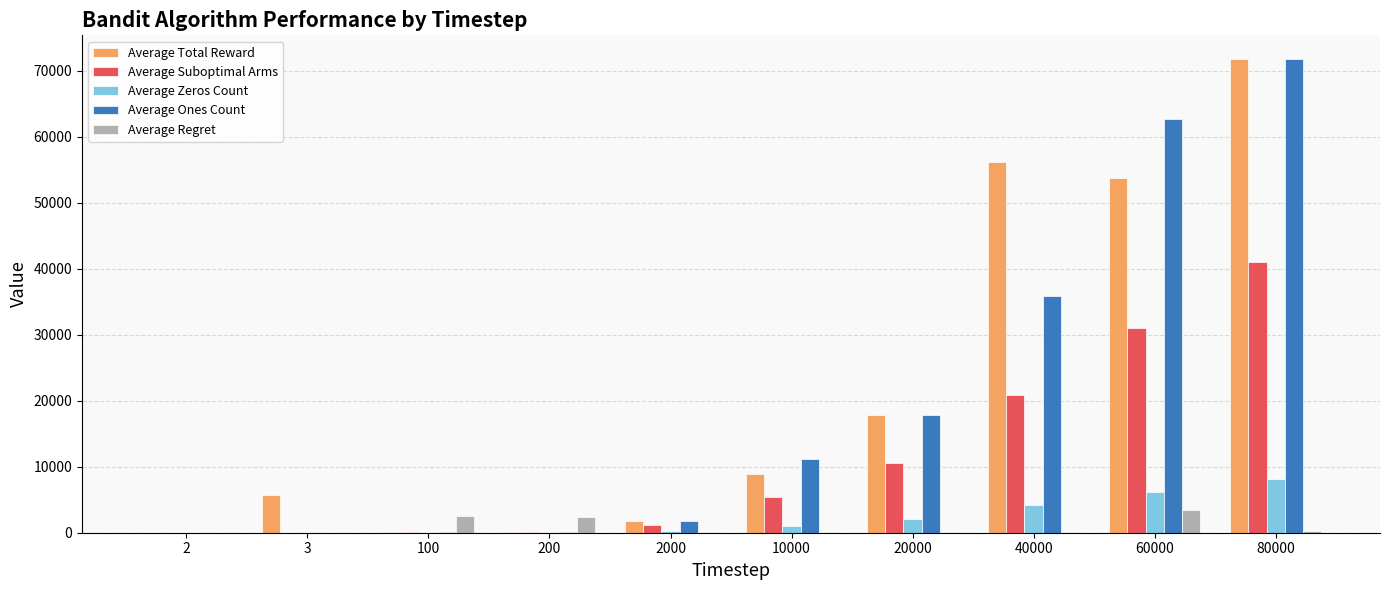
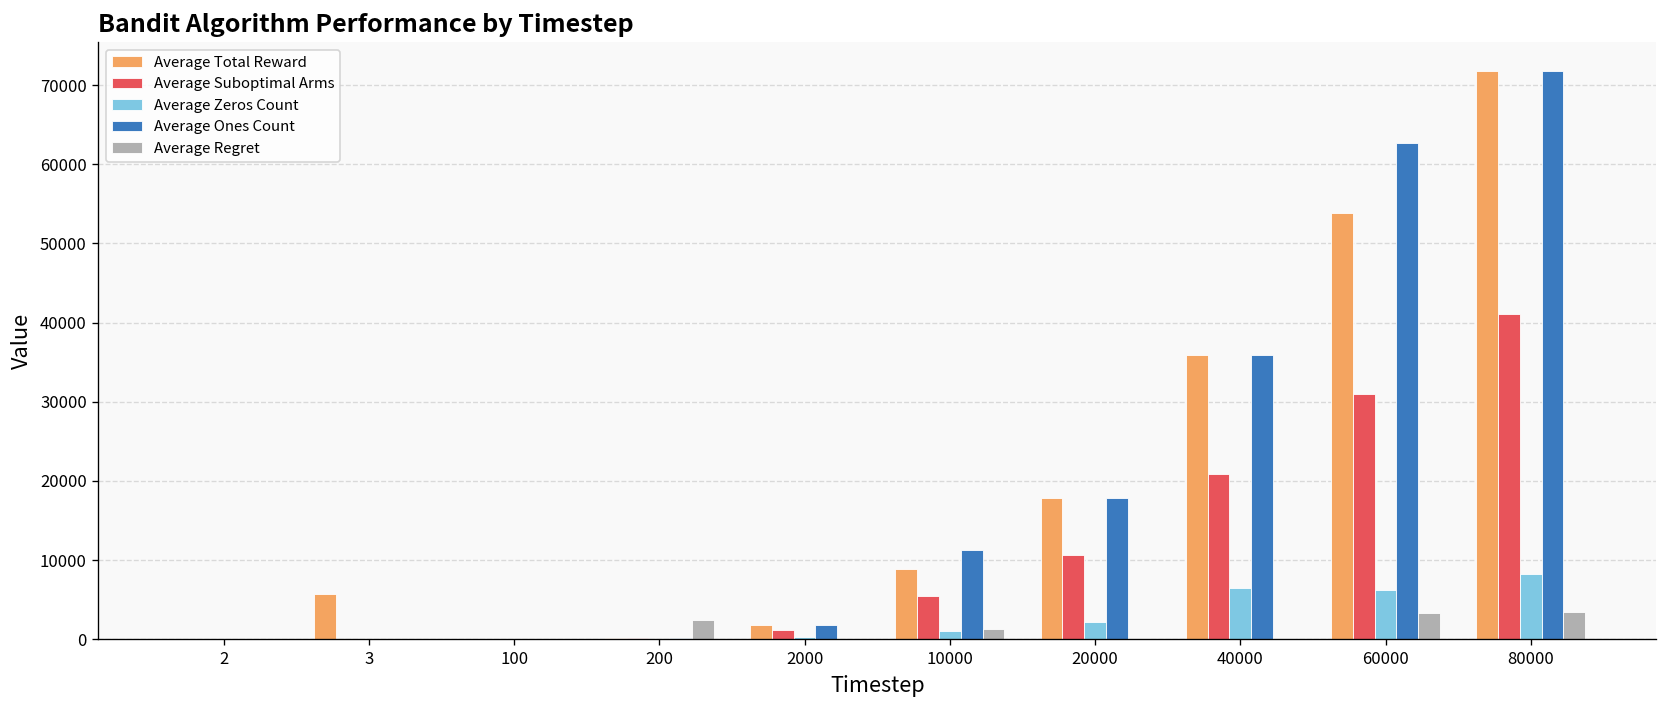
  {
    "Average Total Reward": {
      "3": 6000,
      "2000": 2000,
      "10000": 9000,
      "20000": 18000,
-     "40000": 56000,
+     "40000": 36000,
      "60000": 54000,
      "80000": 72000
    },
    "Average Suboptimal Arms": {
      "2000": 1000,
      "10000": 5000,
      "20000": 11000,
      "40000": 21000,
      "60000": 31000,
      "80000": 41000
    },
    "Average Zeros Count": {
      "10000": 1000,
      "20000": 2000,
-     "40000": 4000,
+     "40000": 7000,
      "60000": 6000,
      "80000": 8000
    },
    "Average Ones Count": {
      "2000": 2000,
      "10000": 11000,
      "20000": 18000,
      "40000": 36000,
      "60000": 63000,
      "80000": 72000
    },
    "Average Regret": {
-     "100": 3000,
+     "100": 0,
      "200": 2000,
-     "10000": 0,
+     "10000": 1000,
      "60000": 3000,
-     "80000": 0
+     "80000": 3000
    }
  }
